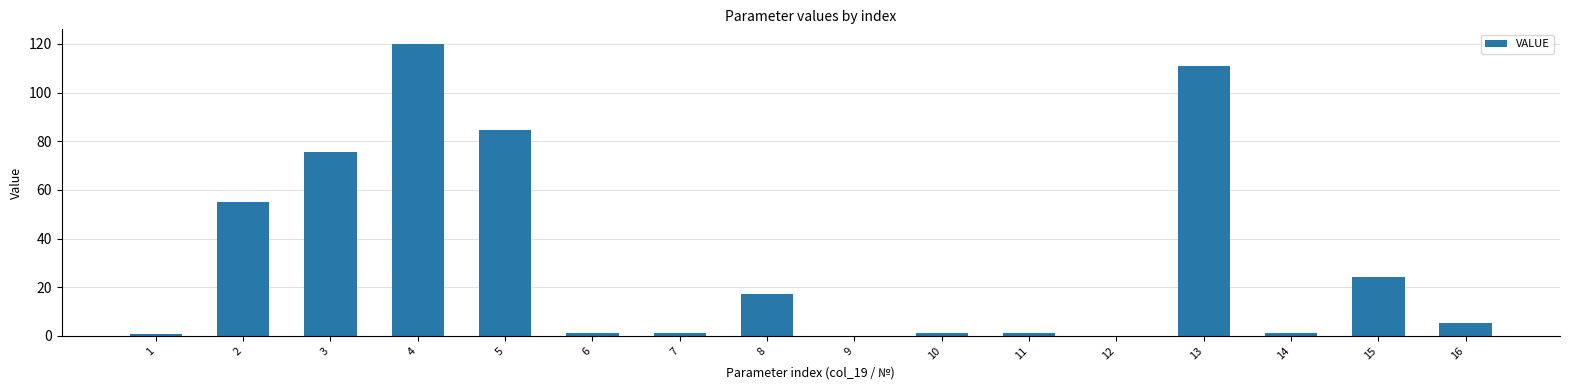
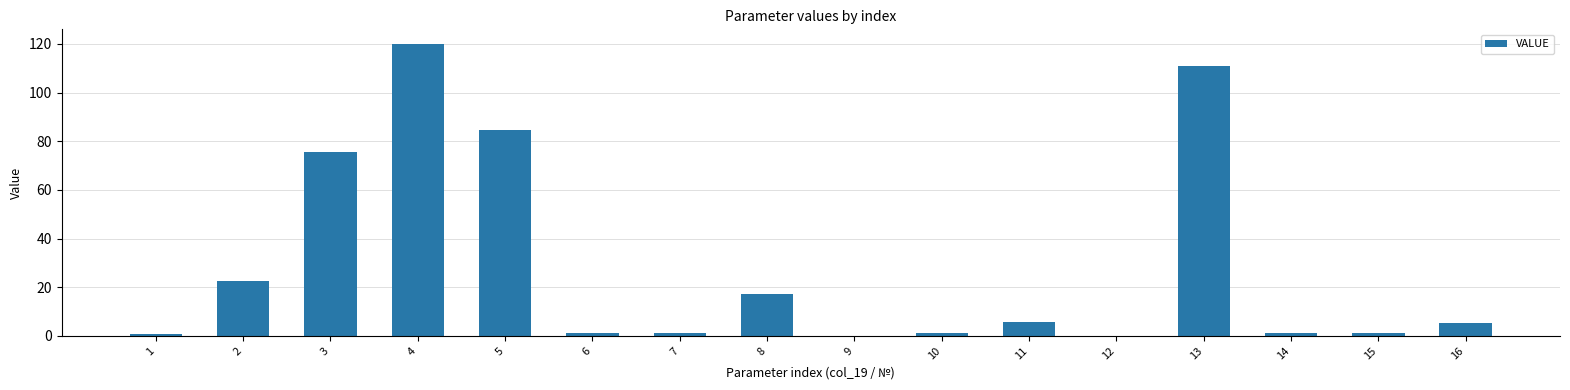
  {
-   "2": 55,
+   "2": 23,
    "3": 76,
    "4": 120,
    "5": 85,
    "8": 17,
-   "11": 1,
+   "11": 6,
    "12": 0,
    "13": 111,
-   "15": 24,
+   "15": 1,
    "16": 5
  }
